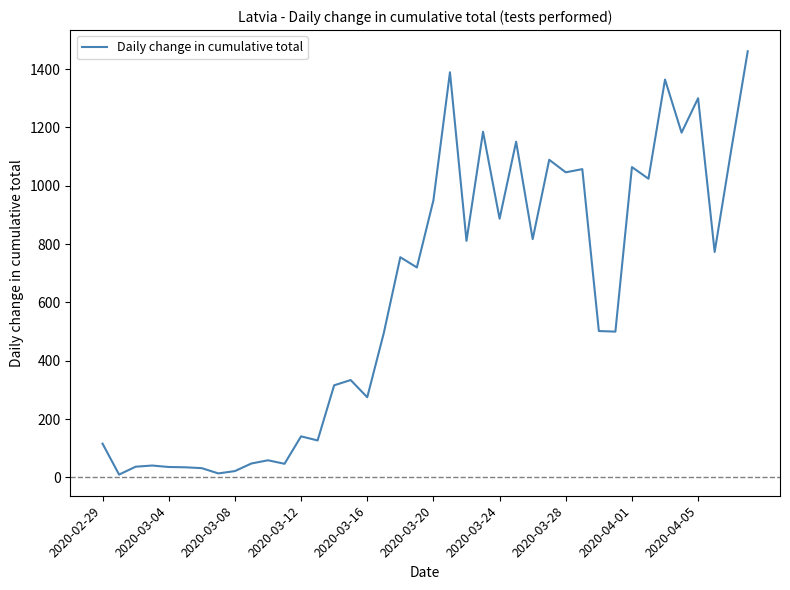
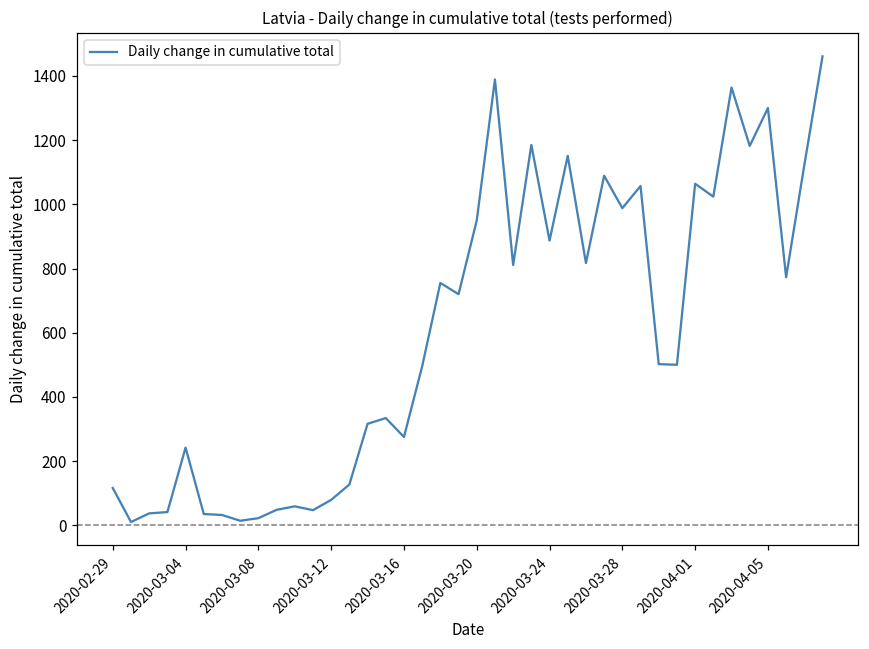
  {
    "2020-02-29": 120,
-   "2020-03-04": 40,
+   "2020-03-04": 240,
    "2020-03-08": 20,
-   "2020-03-12": 140,
+   "2020-03-12": 80,
    "2020-03-16": 280,
    "2020-03-20": 950,
    "2020-03-24": 890,
-   "2020-03-28": 1050,
+   "2020-03-28": 990,
    "2020-04-01": 1060,
    "2020-04-05": 1300
  }
